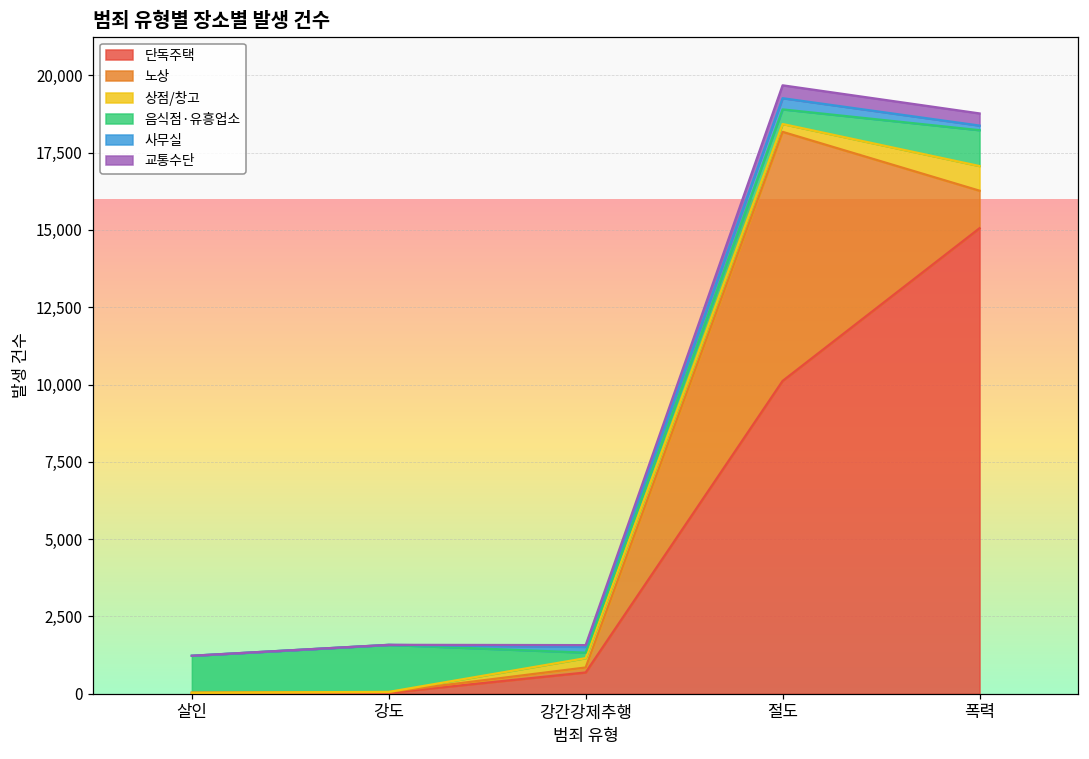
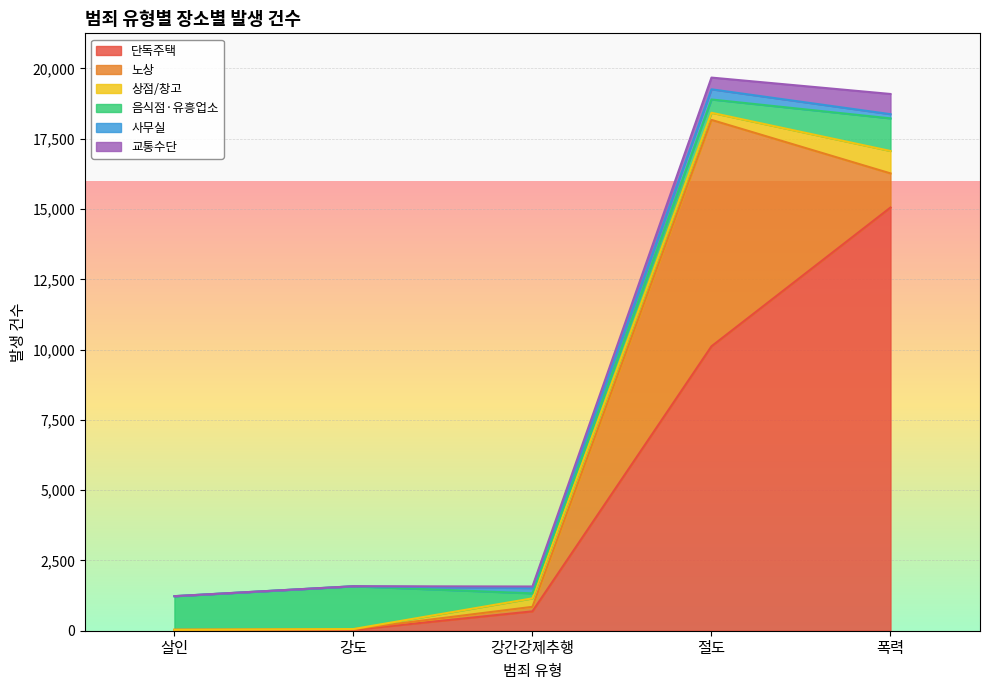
  {
    "상점/창고": {
      "강간강제추행": "300",
      "절도": "300",
      "폭력": "800"
    },
    "음식점·유흥업소": {
      "강간강제추행": "200",
      "절도": "500",
      "폭력": "1,200"
    },
    "사무실": {
      "절도": "400",
      "폭력": "100"
    },
    "교통수단": {
      "절도": "400",
-     "폭력": "400"
+     "폭력": "700"
    }
  }
